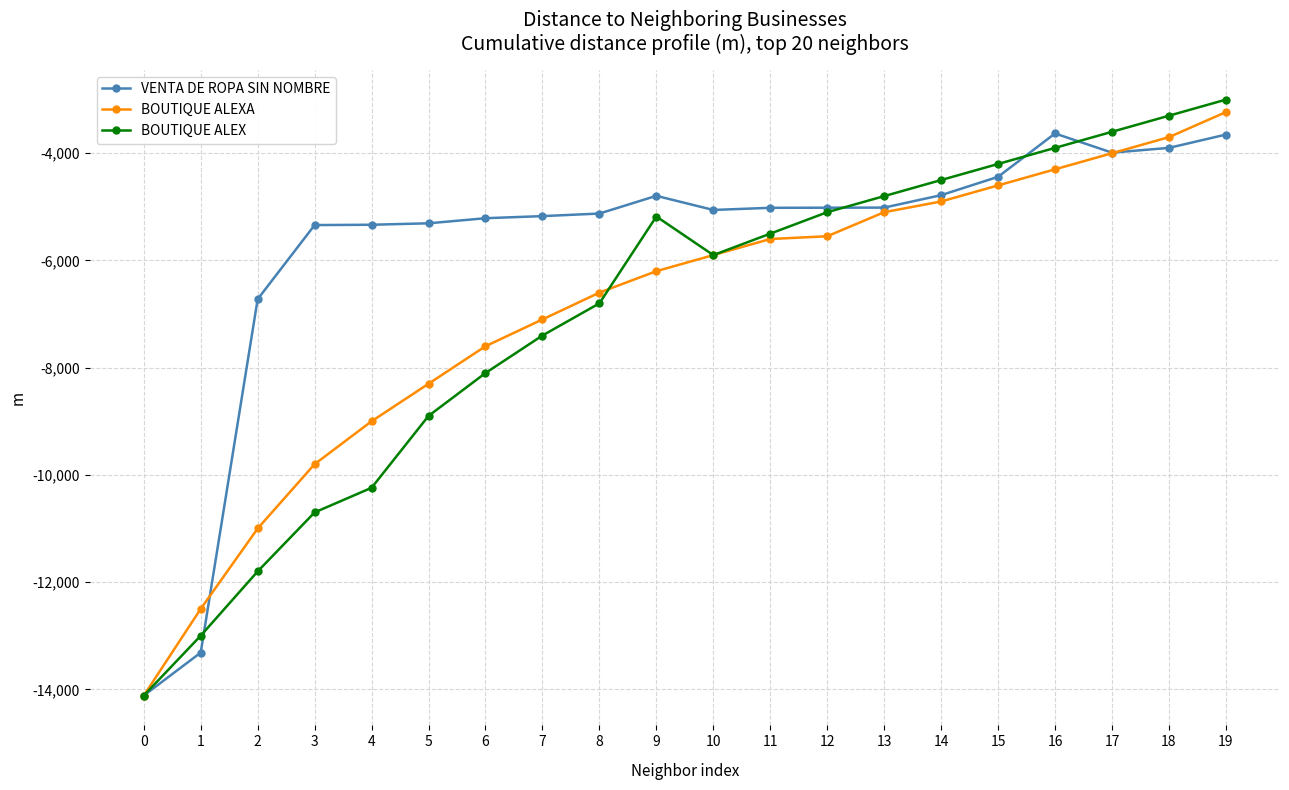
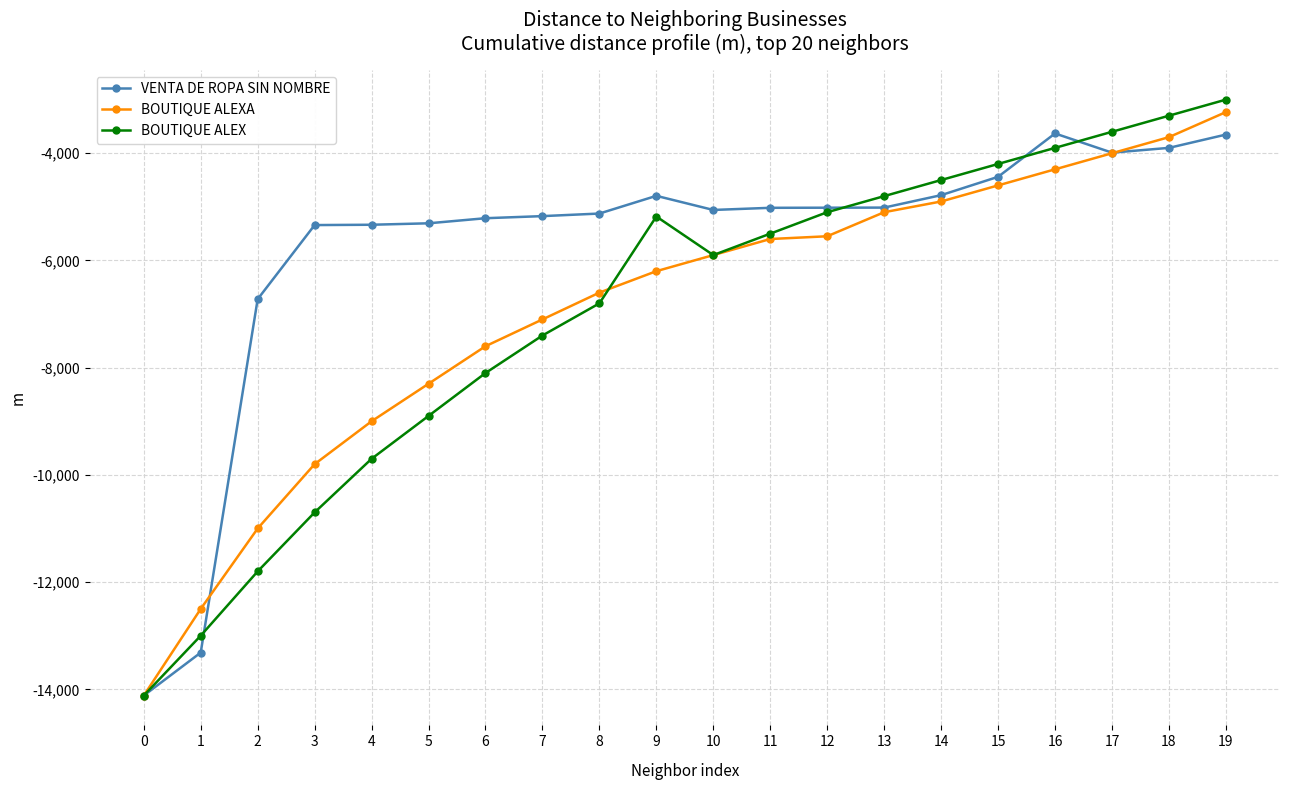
  {
    "VENTA DE ROPA SIN NOMBRE": {
      "1": "-13,300",
      "2": "-6,700",
      "3": "-5,300",
      "4": "-5,300",
      "5": "-5,300",
      "6": "-5,200",
      "7": "-5,200",
      "8": "-5,100",
      "9": "-4,800",
      "10": "-5,100",
      "11": "-5,000",
      "12": "-5,000",
      "13": "-5,000",
      "14": "-4,800",
      "15": "-4,400",
      "16": "-3,600",
      "18": "-3,900",
      "19": "-3,700"
    },
    "BOUTIQUE ALEXA": {
      "1": "-12,500",
      "2": "-11,000",
      "3": "-9,800",
      "4": "-9,000",
      "5": "-8,300",
      "6": "-7,600",
      "7": "-7,100",
      "8": "-6,600",
      "9": "-6,200",
      "11": "-5,600",
      "12": "-5,500",
      "13": "-5,100",
      "14": "-4,900",
      "15": "-4,600",
      "16": "-4,300",
      "18": "-3,700",
      "19": "-3,200"
    },
    "BOUTIQUE ALEX": {
      "1": "-13,000",
      "2": "-11,800",
      "3": "-10,700",
-     "4": "-10,200",
+     "4": "-9,700",
      "5": "-8,900",
      "6": "-8,100",
      "7": "-7,400",
      "8": "-6,800",
      "9": "-5,200",
      "11": "-5,500",
      "12": "-5,100",
      "13": "-4,800",
      "14": "-4,500",
      "15": "-4,200",
      "16": "-3,900",
      "17": "-3,600",
      "18": "-3,300",
      "19": "-3,000"
    }
  }
